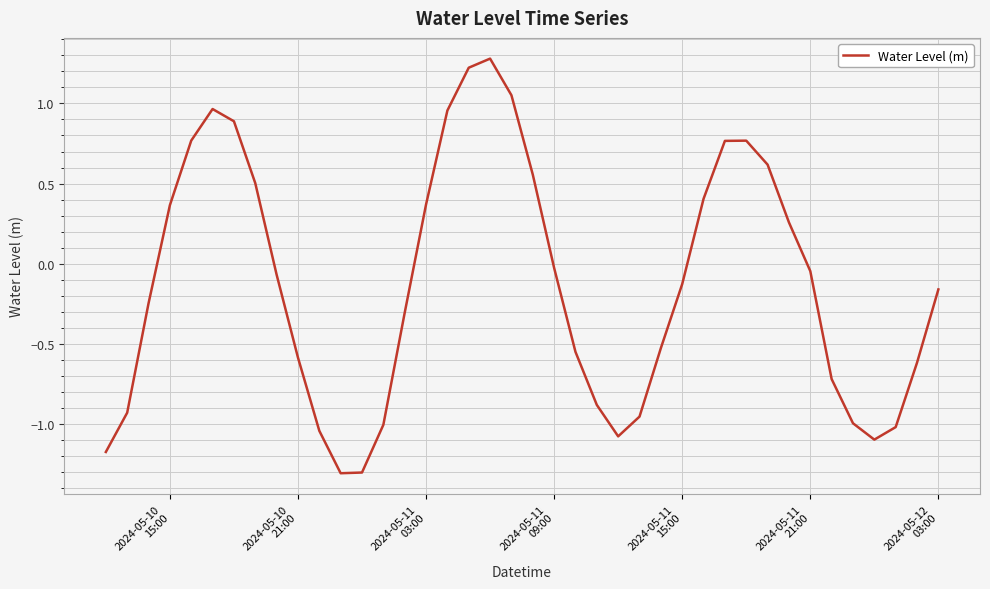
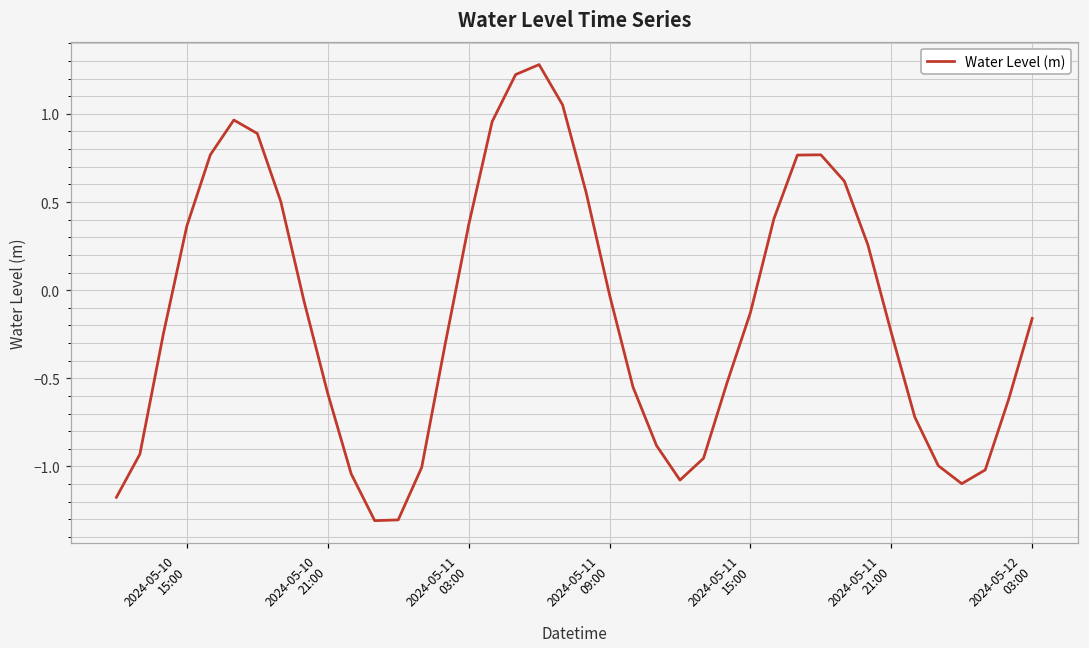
  {
    "2024-05-10 15:00": 0.36,
    "2024-05-10 21:00": -0.59,
    "2024-05-11 03:00": 0.37,
    "2024-05-11 09:00": -0.03,
    "2024-05-11 15:00": -0.13,
-   "2024-05-11 21:00": -0.05,
+   "2024-05-11 21:00": -0.24,
    "2024-05-12 03:00": -0.16
  }
